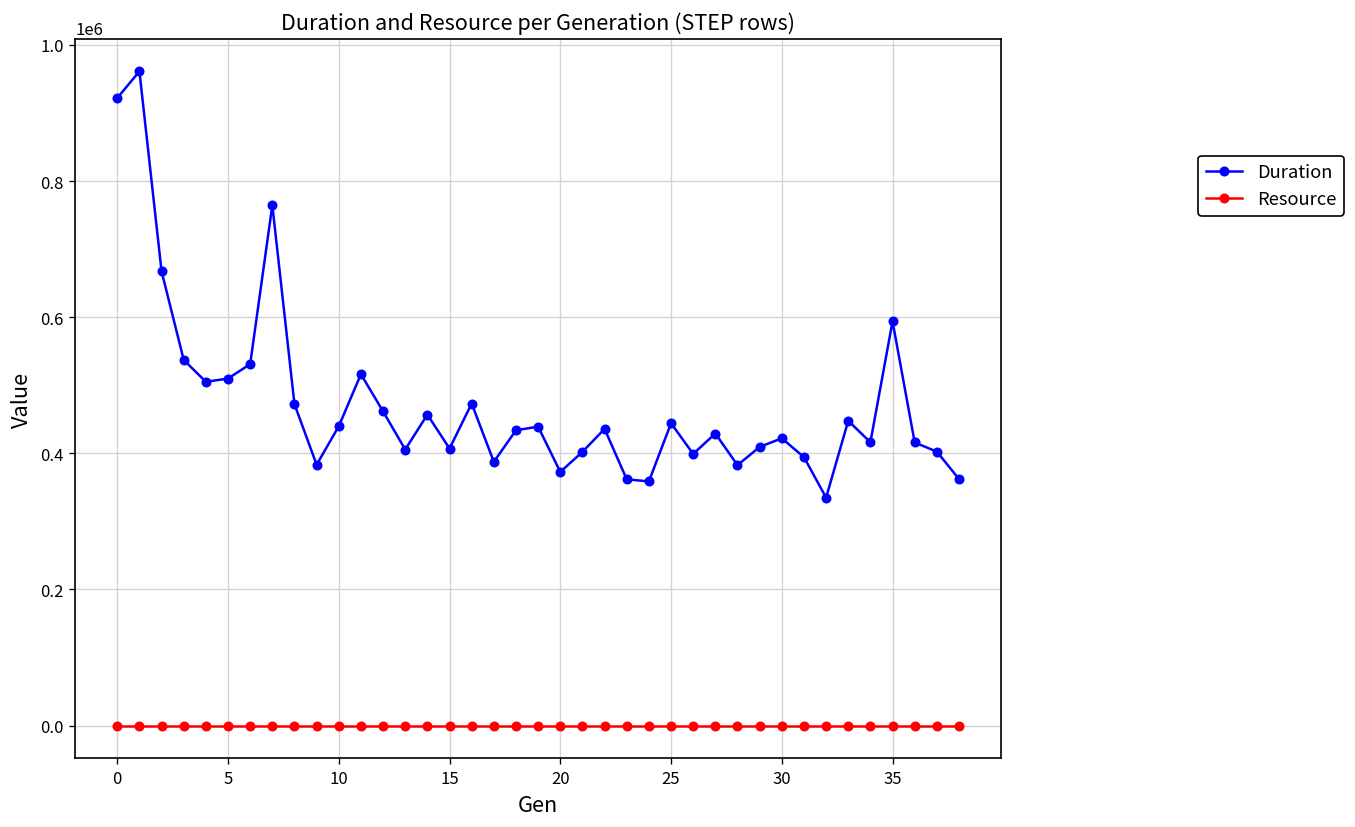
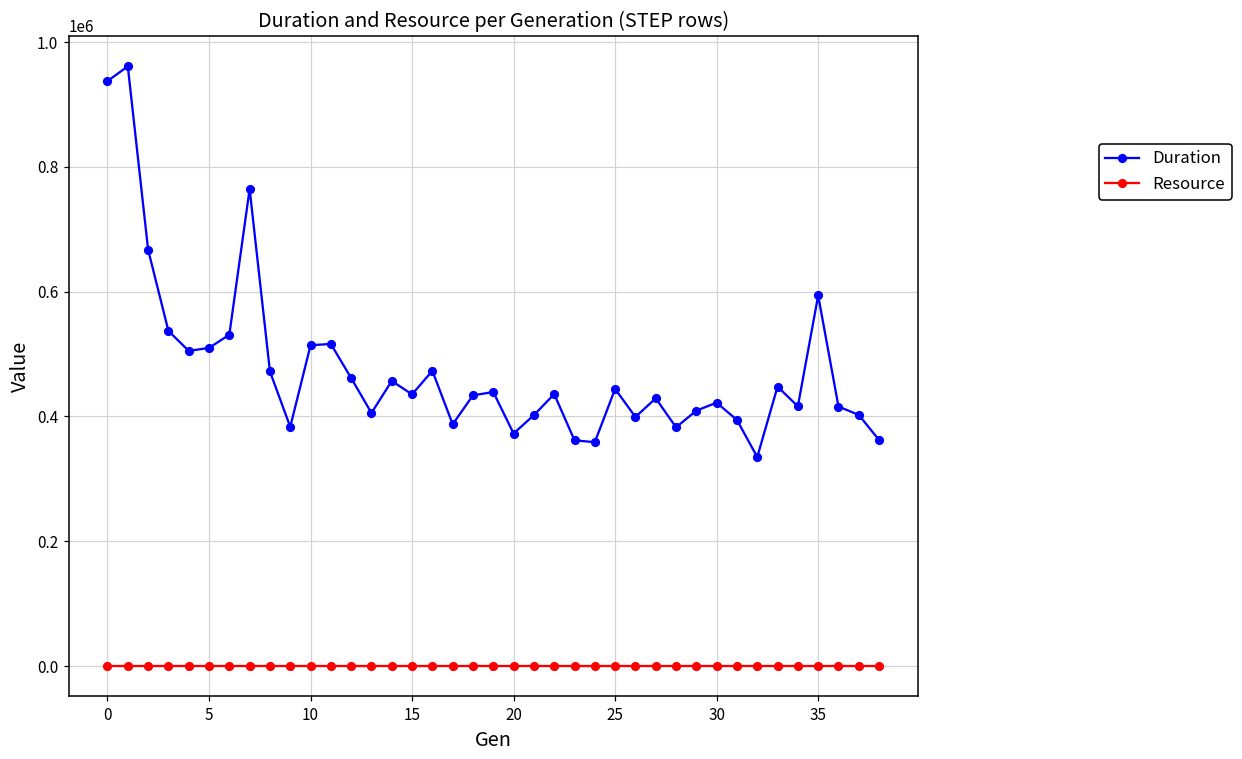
  {
    "Duration": {
-     "0": 920000,
+     "0": 940000,
      "5": 510000,
-     "10": 440000,
-     "15": 410000,
+     "10": 510000,
+     "15": 440000,
      "20": 370000,
      "25": 440000,
      "30": 420000,
      "35": 590000
    },
    "Resource": {
      "0": 0,
      "5": 0,
      "10": 0,
      "15": 0,
      "20": 0,
      "25": 0,
      "30": 0,
      "35": 0
    }
  }
